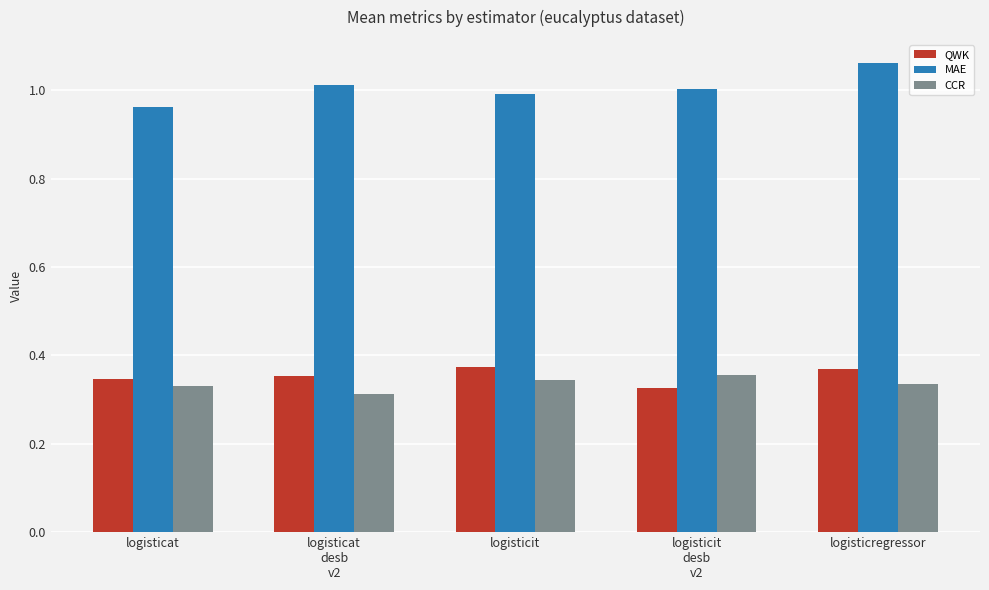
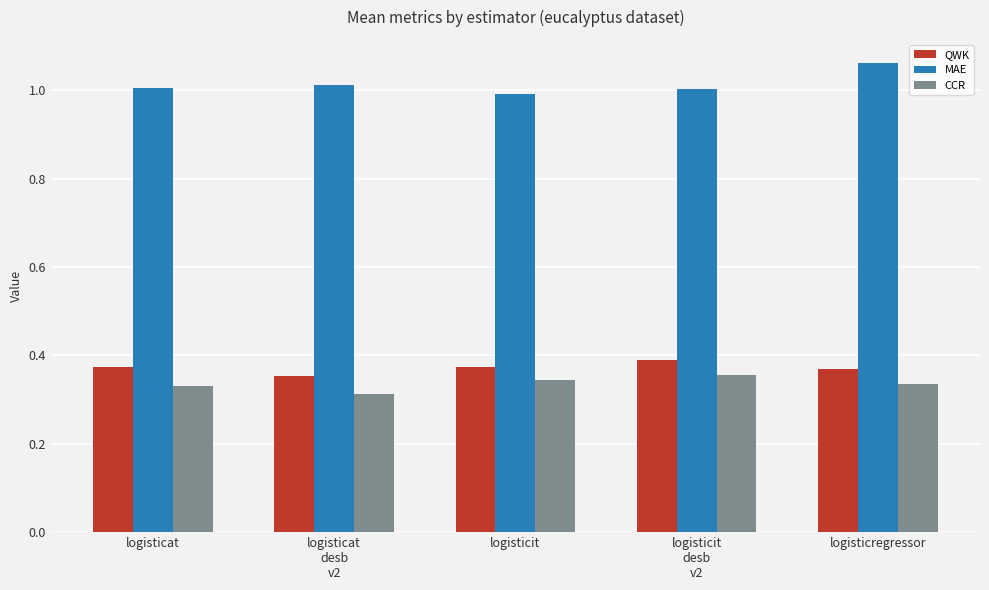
  {
    "QWK": {
-     "logisticat": 0.35,
+     "logisticat": 0.37,
      "logisticat desb v2": 0.35,
      "logisticit": 0.37,
-     "logisticit desb v2": 0.33,
+     "logisticit desb v2": 0.39,
      "logisticregressor": 0.37
    },
    "MAE": {
-     "logisticat": 0.96,
+     "logisticat": 1.01,
      "logisticat desb v2": 1.01,
      "logisticit": 0.99,
      "logisticit desb v2": 1.00,
      "logisticregressor": 1.06
    },
    "CCR": {
      "logisticat": 0.33,
      "logisticat desb v2": 0.31,
      "logisticit": 0.34,
      "logisticit desb v2": 0.36,
      "logisticregressor": 0.33
    }
  }
